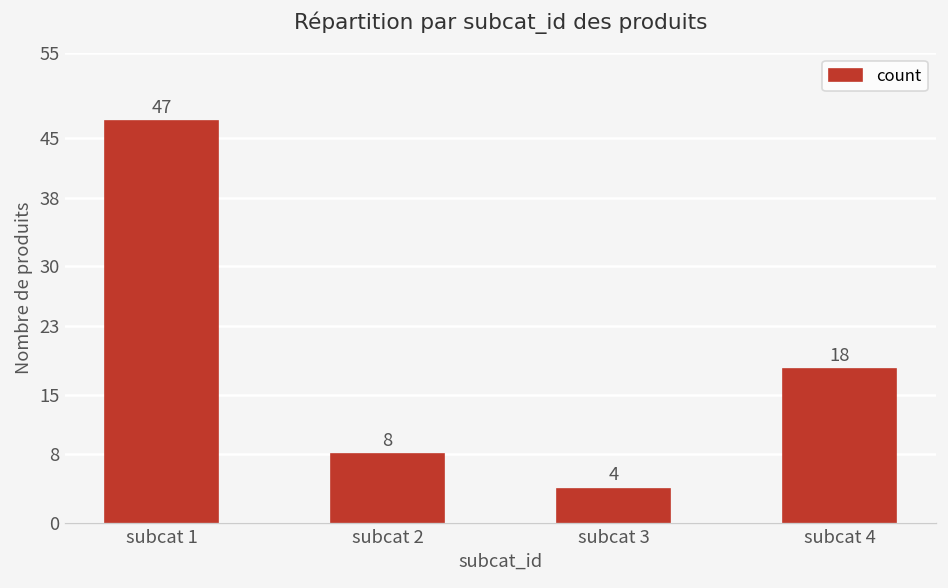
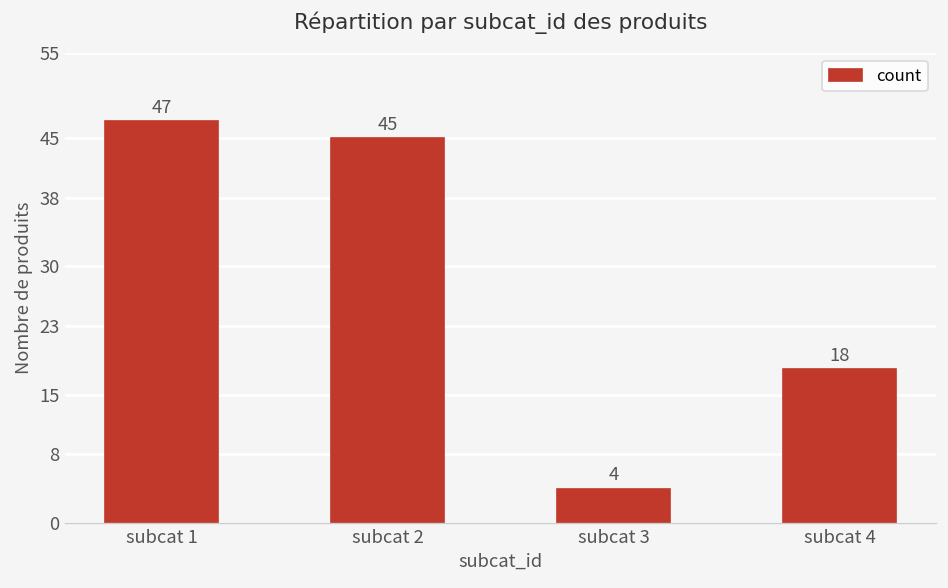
  {
    "subcat 1": 47,
-   "subcat 2": 8,
+   "subcat 2": 45,
    "subcat 3": 4,
    "subcat 4": 18
  }
